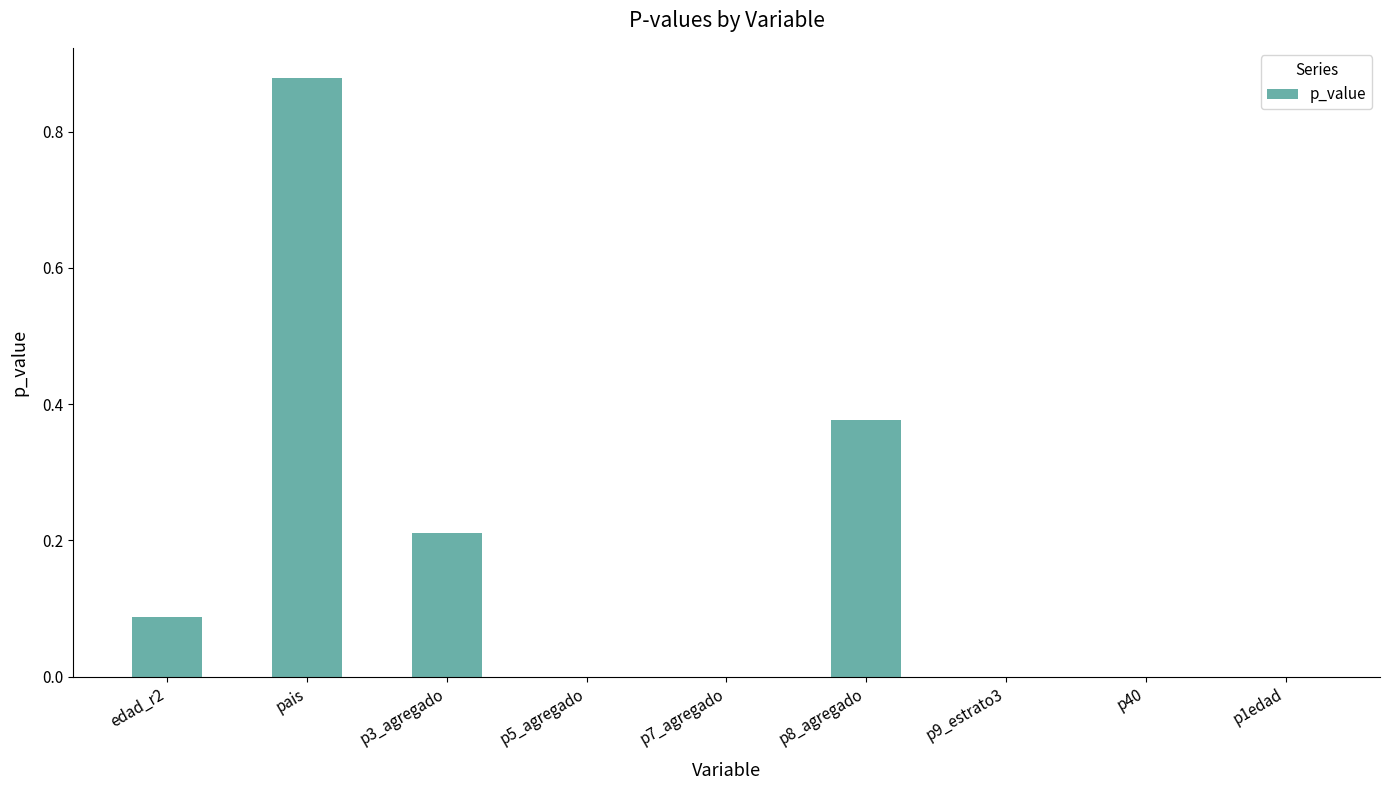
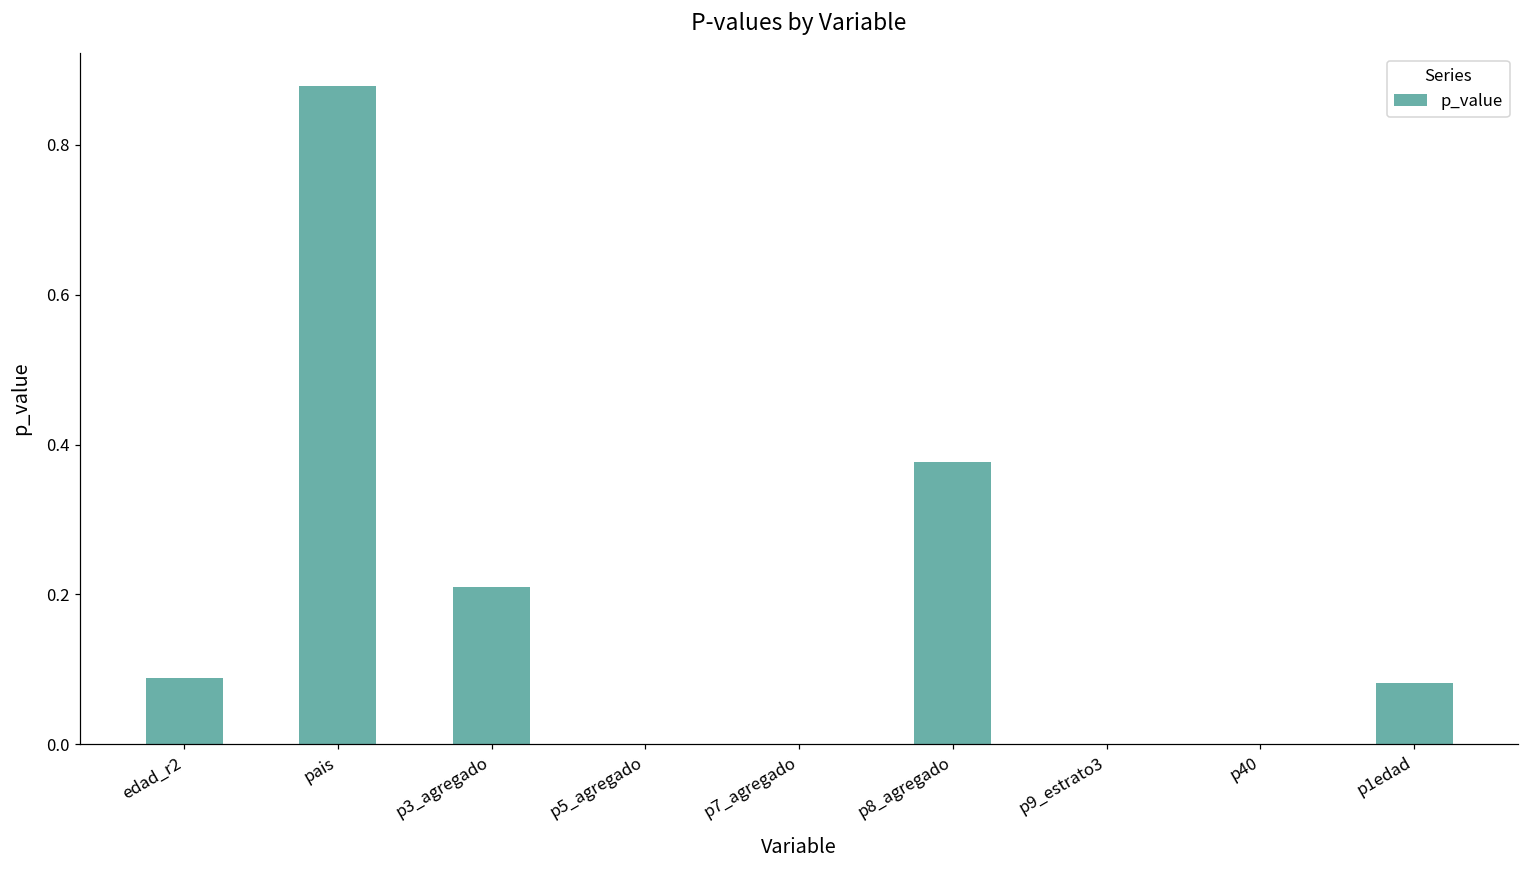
  {
    "edad_r2": 0.09,
    "pais": 0.88,
    "p3_agregado": 0.21,
    "p5_agregado": 0.00,
    "p7_agregado": 0.00,
    "p8_agregado": 0.38,
    "p9_estrato3": 0.00,
    "p40": 0.00,
-   "p1edad": 0.00
+   "p1edad": 0.08
  }
